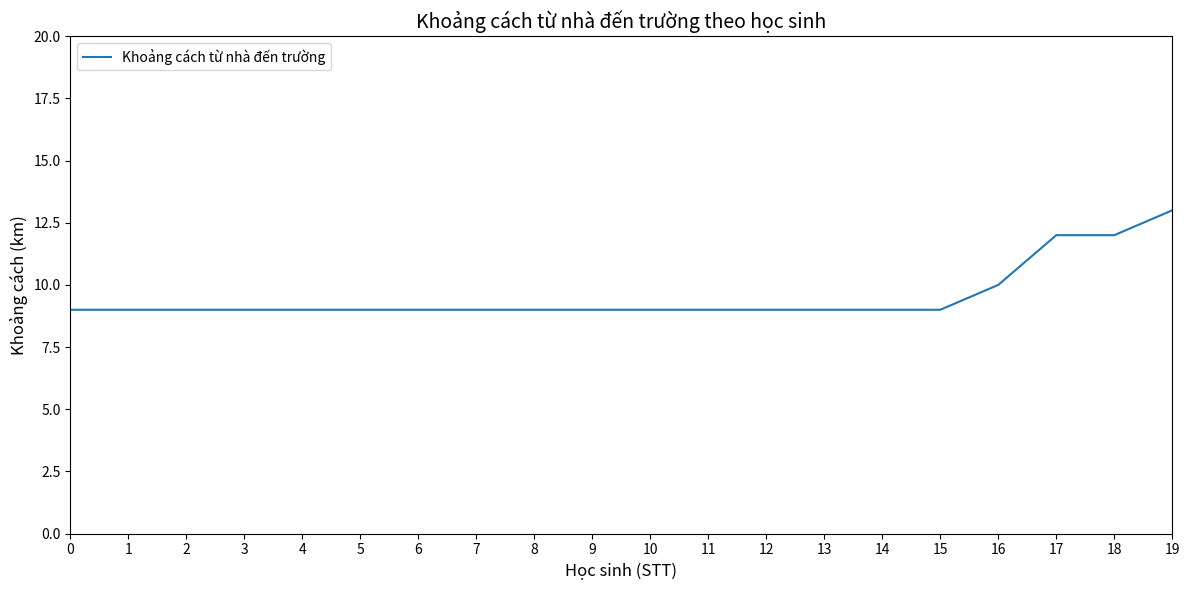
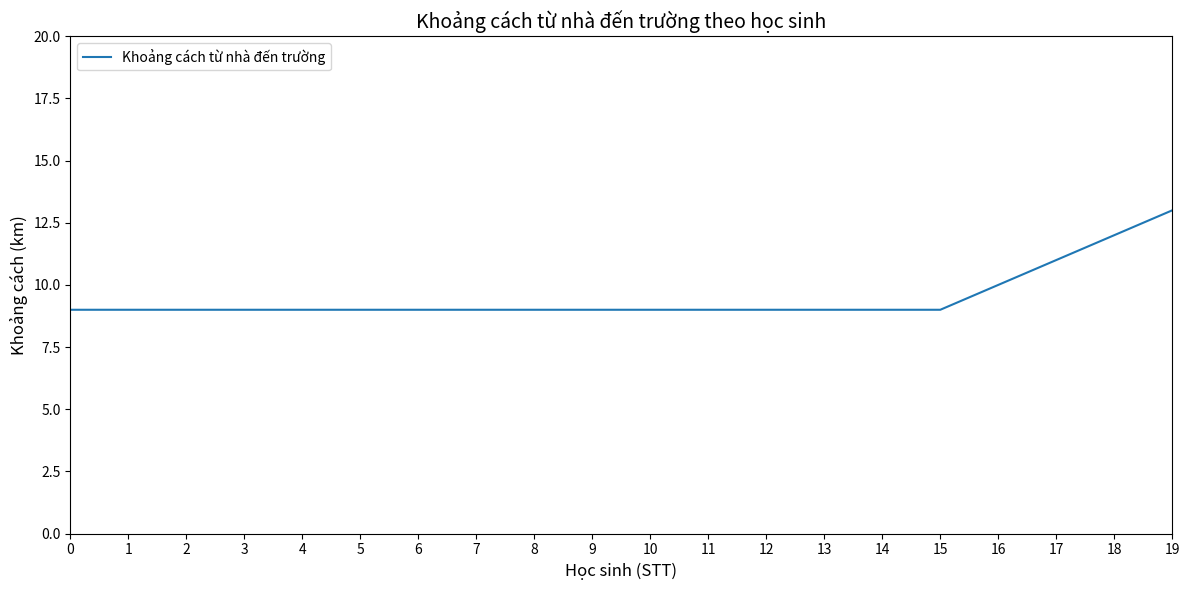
  {
    "0": 9,
    "1": 9,
    "2": 9,
    "3": 9,
    "4": 9,
    "5": 9,
    "6": 9,
    "7": 9,
    "8": 9,
    "9": 9,
    "10": 9,
    "11": 9,
    "12": 9,
    "13": 9,
    "14": 9,
    "15": 9,
    "16": 10,
-   "17": 12,
+   "17": 11,
    "18": 12,
    "19": 13
  }
